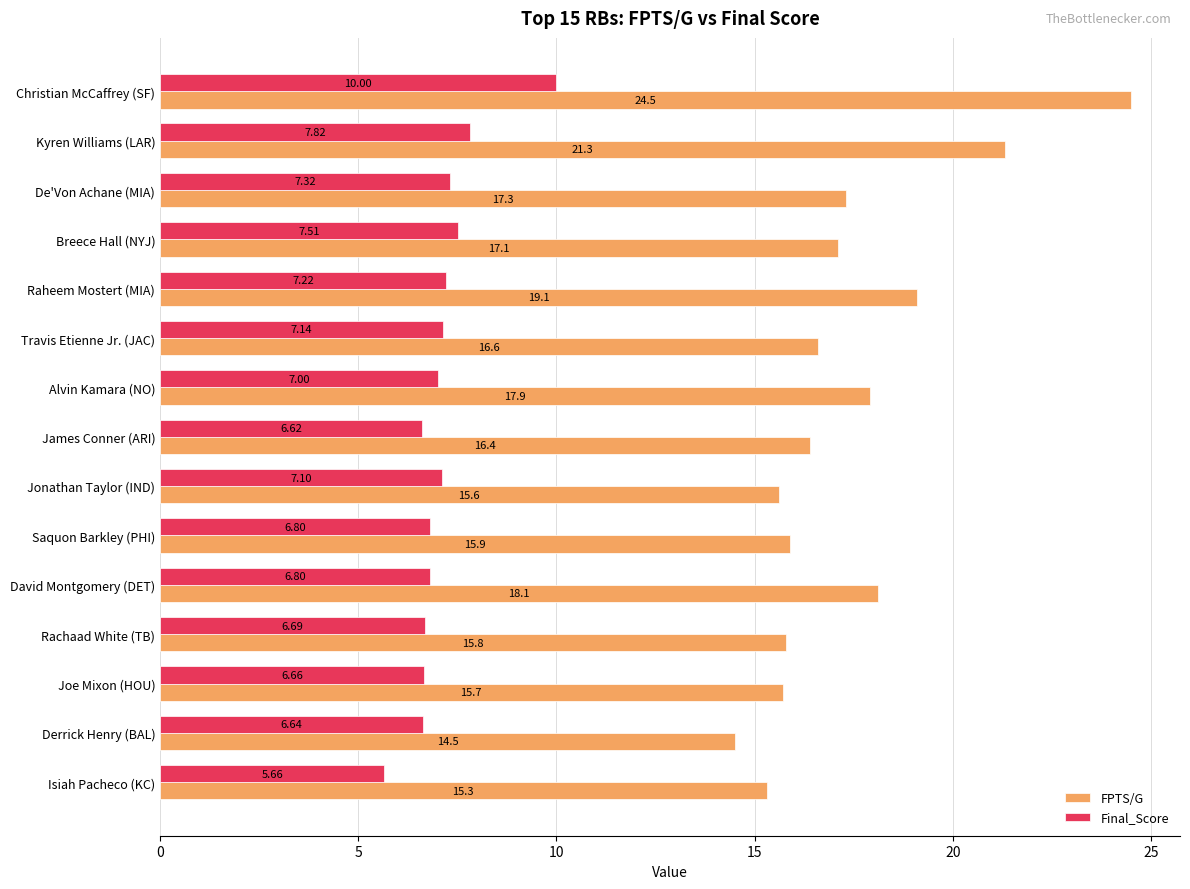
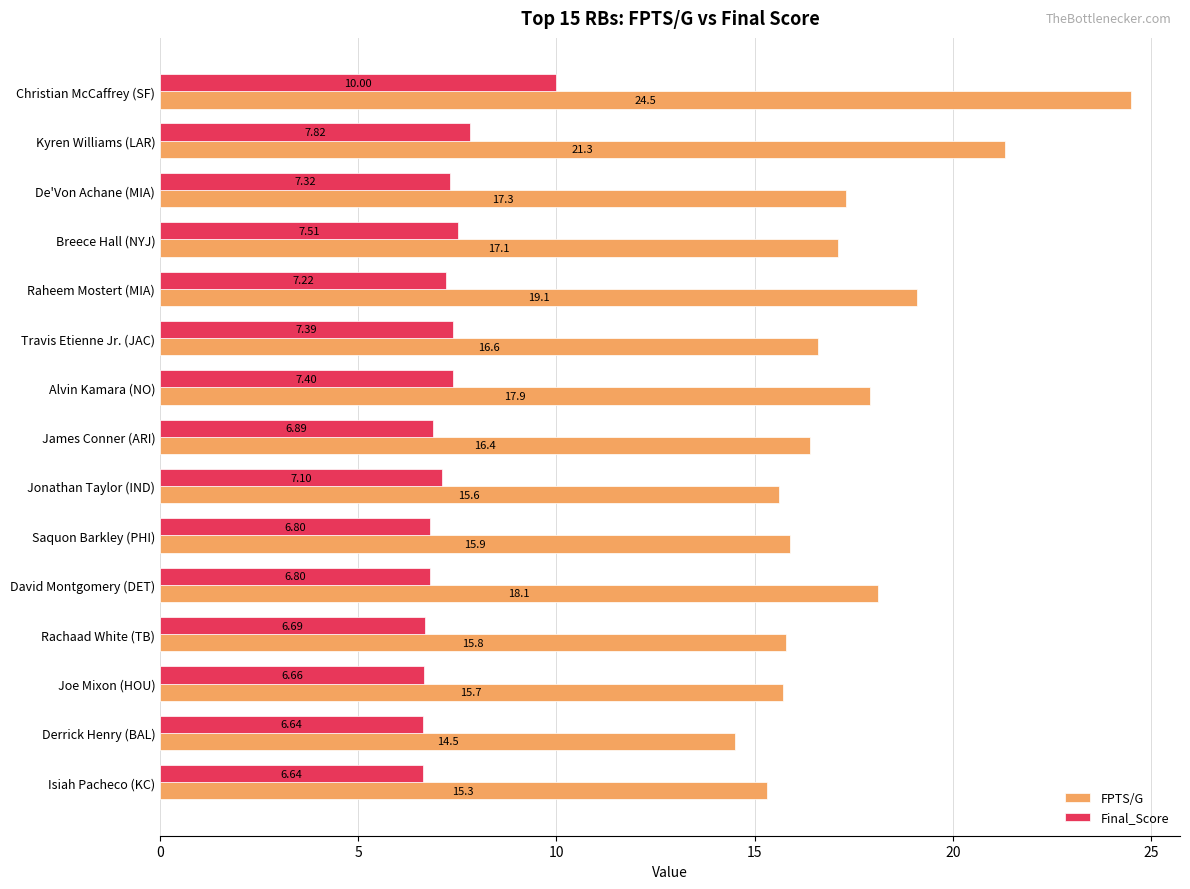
  {
    "FPTS/G": {
      "Christian McCaffrey (SF)": 24.5,
      "Kyren Williams (LAR)": 21.3,
      "De'Von Achane (MIA)": 17.3,
      "Breece Hall (NYJ)": 17.1,
      "Raheem Mostert (MIA)": 19.1,
      "Travis Etienne Jr. (JAC)": 16.6,
      "Alvin Kamara (NO)": 17.9,
      "James Conner (ARI)": 16.4,
      "Jonathan Taylor (IND)": 15.6,
      "Saquon Barkley (PHI)": 15.9,
      "David Montgomery (DET)": 18.1,
      "Rachaad White (TB)": 15.8,
      "Joe Mixon (HOU)": 15.7,
      "Derrick Henry (BAL)": 14.5,
      "Isiah Pacheco (KC)": 15.3
    },
    "Final_Score": {
      "Christian McCaffrey (SF)": 10.00,
      "Kyren Williams (LAR)": 7.82,
      "De'Von Achane (MIA)": 7.32,
      "Breece Hall (NYJ)": 7.51,
      "Raheem Mostert (MIA)": 7.22,
-     "Travis Etienne Jr. (JAC)": 7.14,
-     "Alvin Kamara (NO)": 7.00,
-     "James Conner (ARI)": 6.62,
+     "Travis Etienne Jr. (JAC)": 7.39,
+     "Alvin Kamara (NO)": 7.40,
+     "James Conner (ARI)": 6.89,
      "Jonathan Taylor (IND)": 7.10,
      "Saquon Barkley (PHI)": 6.80,
      "David Montgomery (DET)": 6.80,
      "Rachaad White (TB)": 6.69,
      "Joe Mixon (HOU)": 6.66,
      "Derrick Henry (BAL)": 6.64,
-     "Isiah Pacheco (KC)": 5.66
+     "Isiah Pacheco (KC)": 6.64
    }
  }
